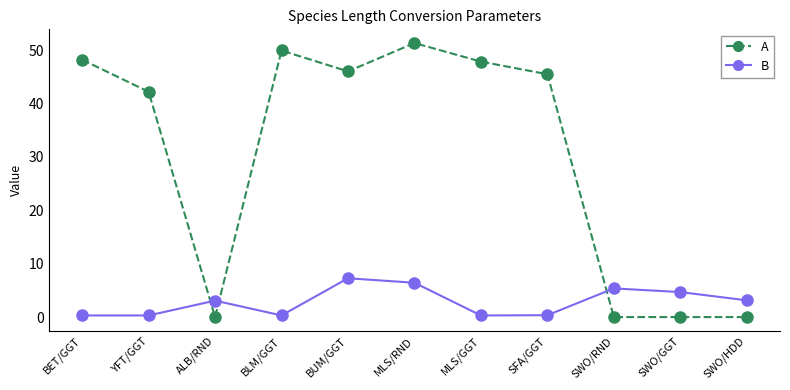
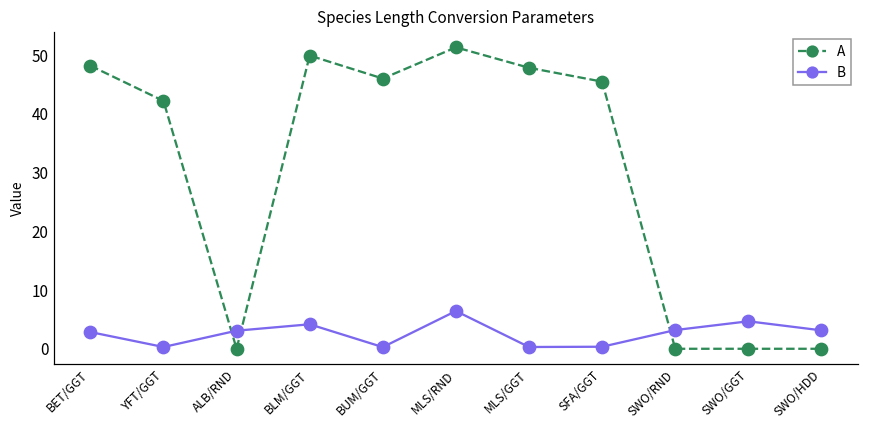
  {
    "A": {
      "BET/GGT": 48,
      "YFT/GGT": 42,
      "ALB/RND": 0,
      "BLM/GGT": 50,
      "BUM/GGT": 46,
      "MLS/RND": 51,
      "MLS/GGT": 48,
      "SFA/GGT": 46,
      "SWO/RND": 0,
      "SWO/GGT": 0,
      "SWO/HDD": 0
    },
    "B": {
-     "BET/GGT": 0,
+     "BET/GGT": 3,
      "YFT/GGT": 0,
      "ALB/RND": 3,
-     "BLM/GGT": 0,
-     "BUM/GGT": 7,
+     "BLM/GGT": 4,
+     "BUM/GGT": 0,
      "MLS/RND": 6,
      "MLS/GGT": 0,
      "SFA/GGT": 0,
-     "SWO/RND": 5,
+     "SWO/RND": 3,
      "SWO/GGT": 5,
      "SWO/HDD": 3
    }
  }
